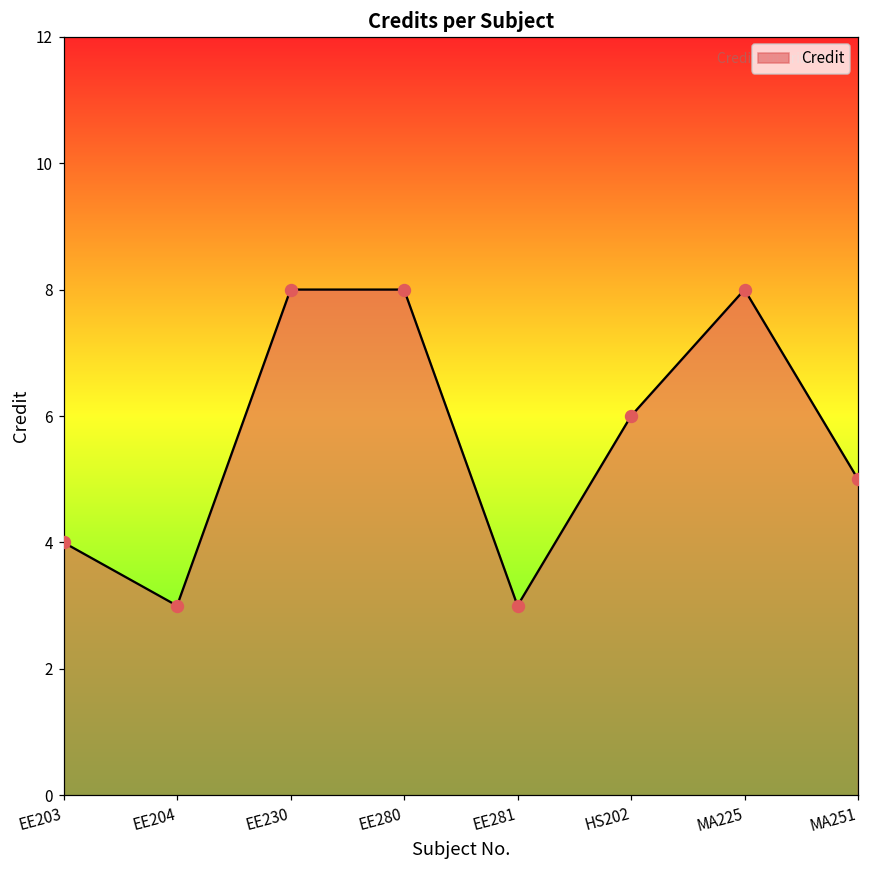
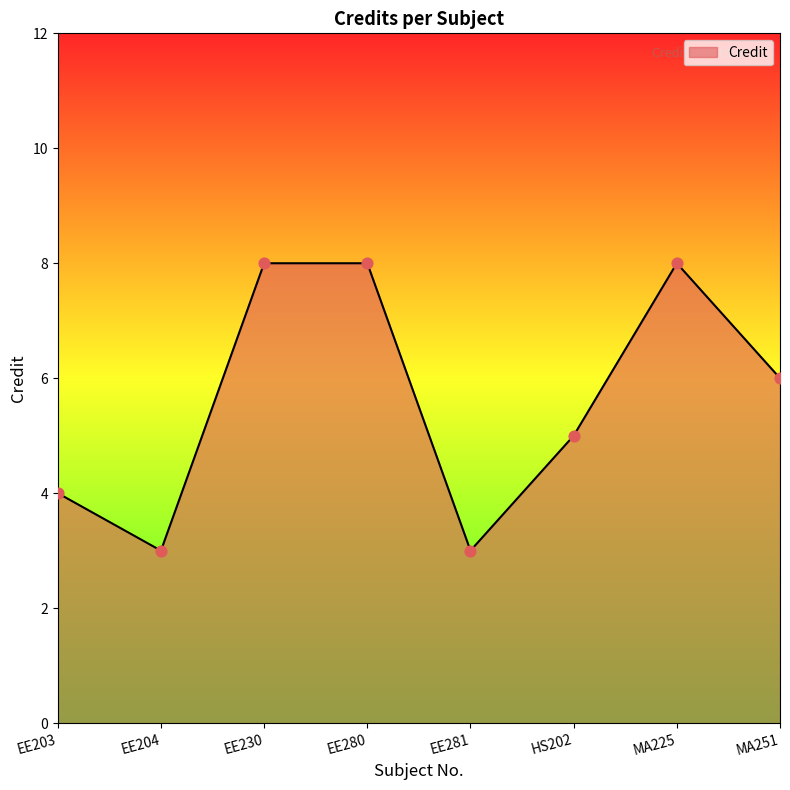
  {
    "EE203": 4,
    "EE204": 3,
    "EE230": 8,
    "EE280": 8,
    "EE281": 3,
-   "HS202": 6,
+   "HS202": 5,
    "MA225": 8,
-   "MA251": 5
+   "MA251": 6
  }
